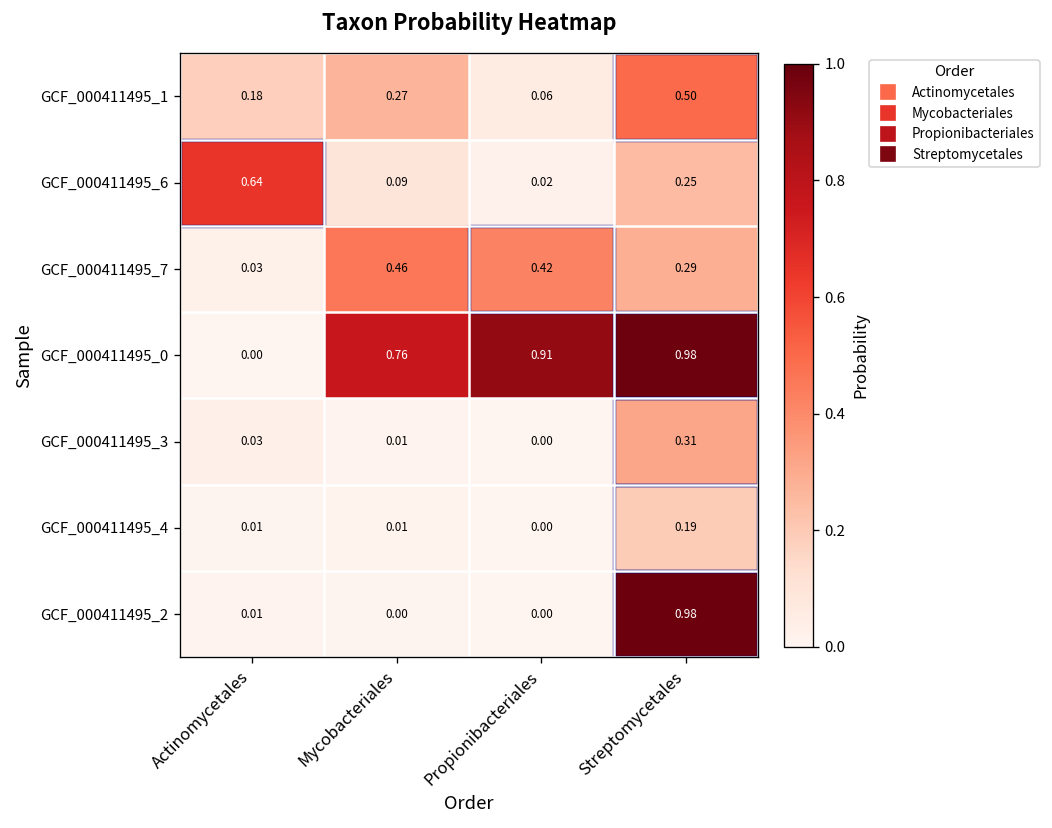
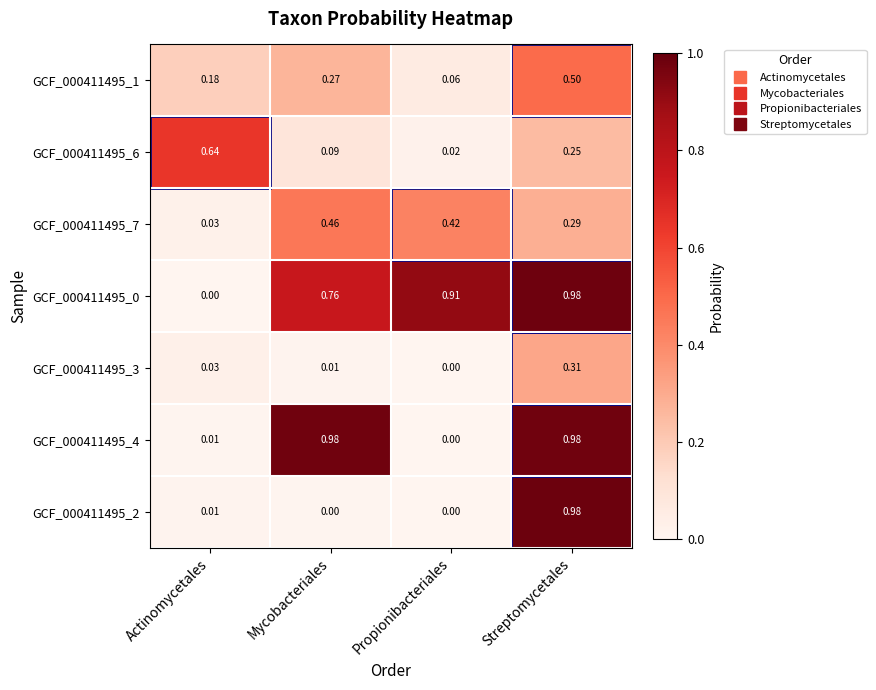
  {
    "GCF_000411495_1": {
      "Actinomycetales": 0.18,
      "Mycobacteriales": 0.27,
      "Propionibacteriales": 0.06,
      "Streptomycetales": 0.50
    },
    "GCF_000411495_6": {
      "Actinomycetales": 0.64,
      "Mycobacteriales": 0.09,
      "Propionibacteriales": 0.02,
      "Streptomycetales": 0.25
    },
    "GCF_000411495_7": {
      "Actinomycetales": 0.03,
      "Mycobacteriales": 0.46,
      "Propionibacteriales": 0.42,
      "Streptomycetales": 0.29
    },
    "GCF_000411495_0": {
      "Actinomycetales": 0.00,
      "Mycobacteriales": 0.76,
      "Propionibacteriales": 0.91,
      "Streptomycetales": 0.98
    },
    "GCF_000411495_3": {
      "Actinomycetales": 0.03,
      "Mycobacteriales": 0.01,
      "Propionibacteriales": 0.00,
      "Streptomycetales": 0.31
    },
    "GCF_000411495_4": {
      "Actinomycetales": 0.01,
-     "Mycobacteriales": 0.01,
+     "Mycobacteriales": 0.98,
      "Propionibacteriales": 0.00,
-     "Streptomycetales": 0.19
+     "Streptomycetales": 0.98
    },
    "GCF_000411495_2": {
      "Actinomycetales": 0.01,
      "Mycobacteriales": 0.00,
      "Propionibacteriales": 0.00,
      "Streptomycetales": 0.98
    }
  }
